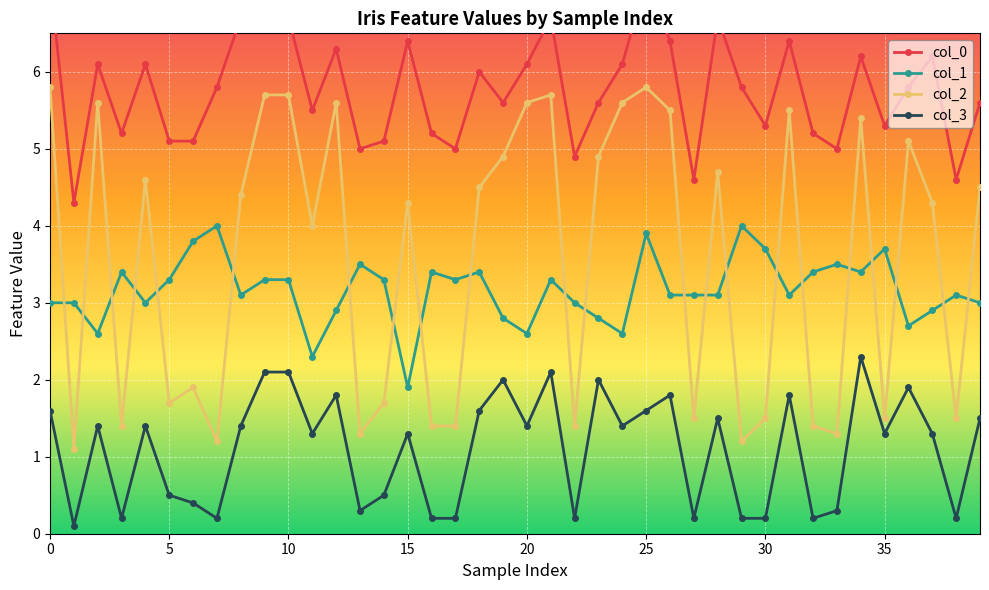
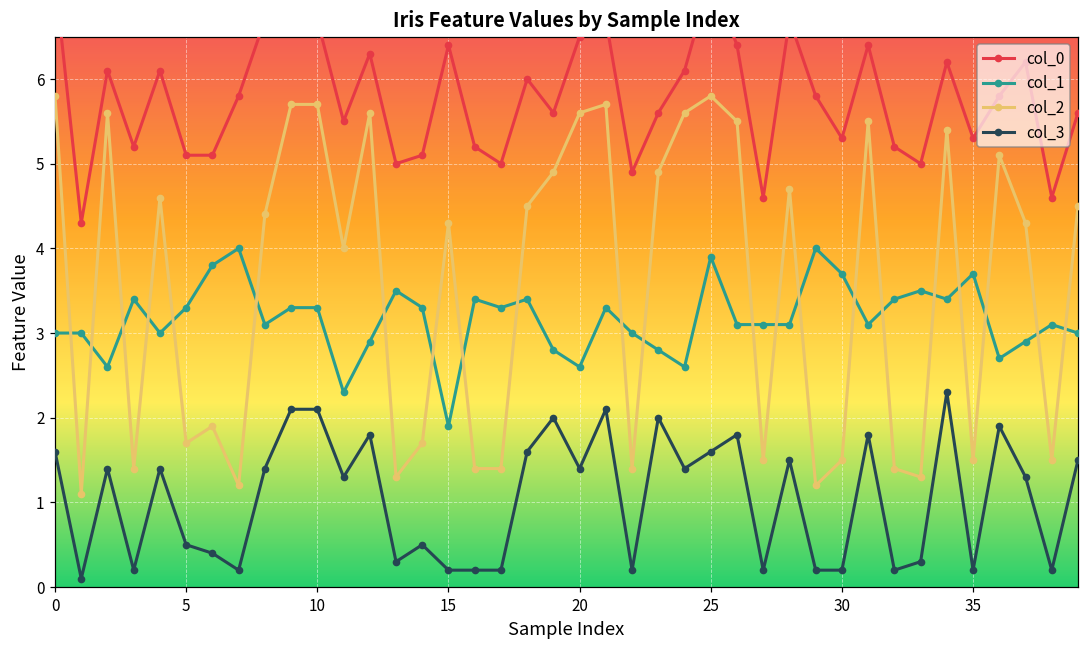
  {
    "col_0": {
      "5": 5.1,
      "15": 6.4,
-     "20": 6.1,
+     "20": 6.5,
      "30": 5.3,
      "35": 5.3
    },
    "col_1": {
      "0": 3.0,
      "5": 3.3,
      "10": 3.3,
      "15": 1.9,
      "20": 2.6,
      "25": 3.9,
      "30": 3.7,
      "35": 3.7
    },
    "col_2": {
      "0": 5.8,
      "5": 1.7,
      "10": 5.7,
      "15": 4.3,
      "20": 5.6,
      "25": 5.8,
      "30": 1.5,
      "35": 1.5
    },
    "col_3": {
      "0": 1.6,
      "5": 0.5,
      "10": 2.1,
-     "15": 1.3,
+     "15": 0.2,
      "20": 1.4,
      "25": 1.6,
      "30": 0.2,
-     "35": 1.3
+     "35": 0.2
    }
  }
